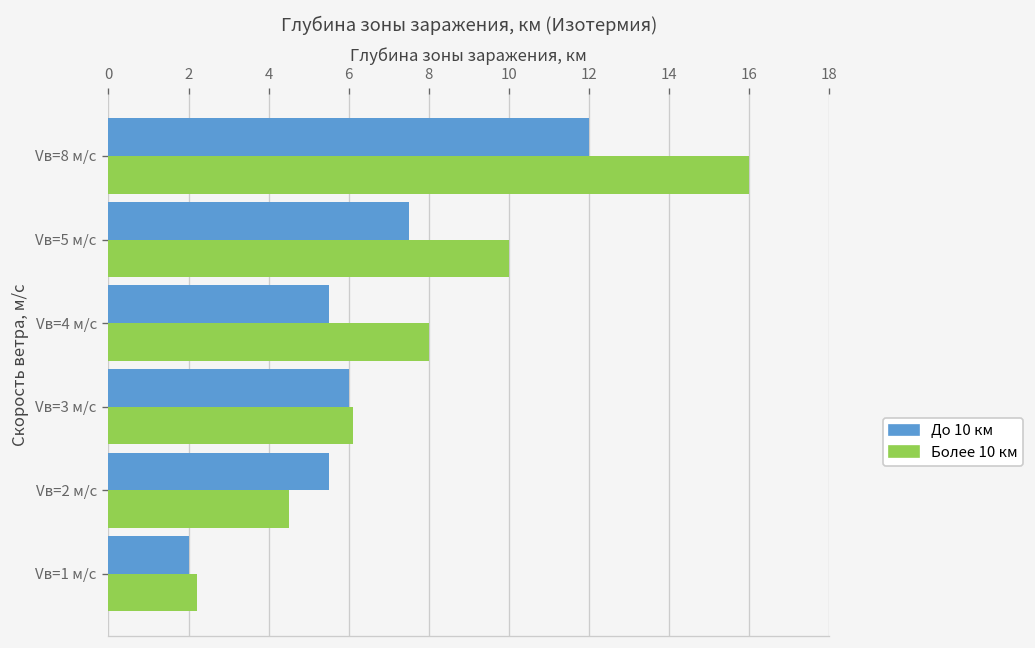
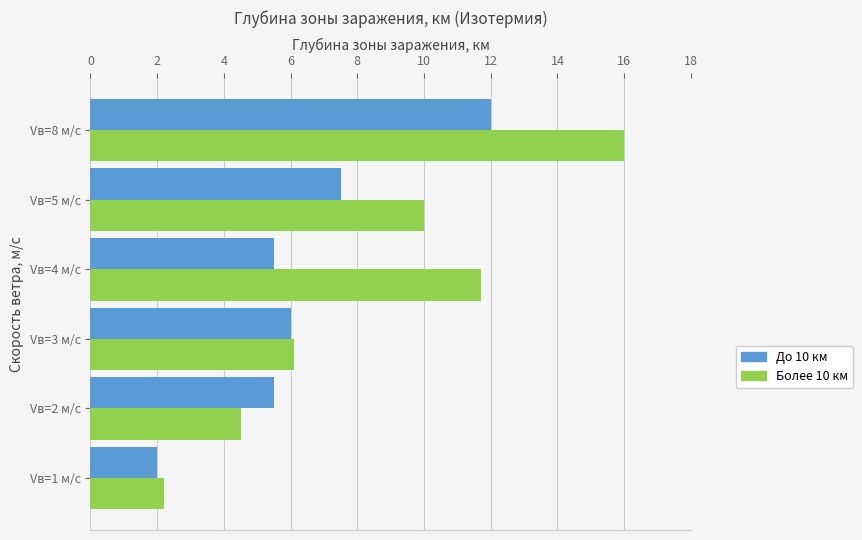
  {
    "До 10 км": {
      "Vв=8 м/с": 12.0,
      "Vв=5 м/с": 7.5,
      "Vв=4 м/с": 5.5,
      "Vв=3 м/с": 6.0,
      "Vв=2 м/с": 5.5,
      "Vв=1 м/с": 2.0
    },
    "Более 10 км": {
      "Vв=8 м/с": 16.0,
      "Vв=5 м/с": 10.0,
-     "Vв=4 м/с": 8.0,
+     "Vв=4 м/с": 11.7,
      "Vв=3 м/с": 6.1,
      "Vв=2 м/с": 4.5,
      "Vв=1 м/с": 2.2
    }
  }
